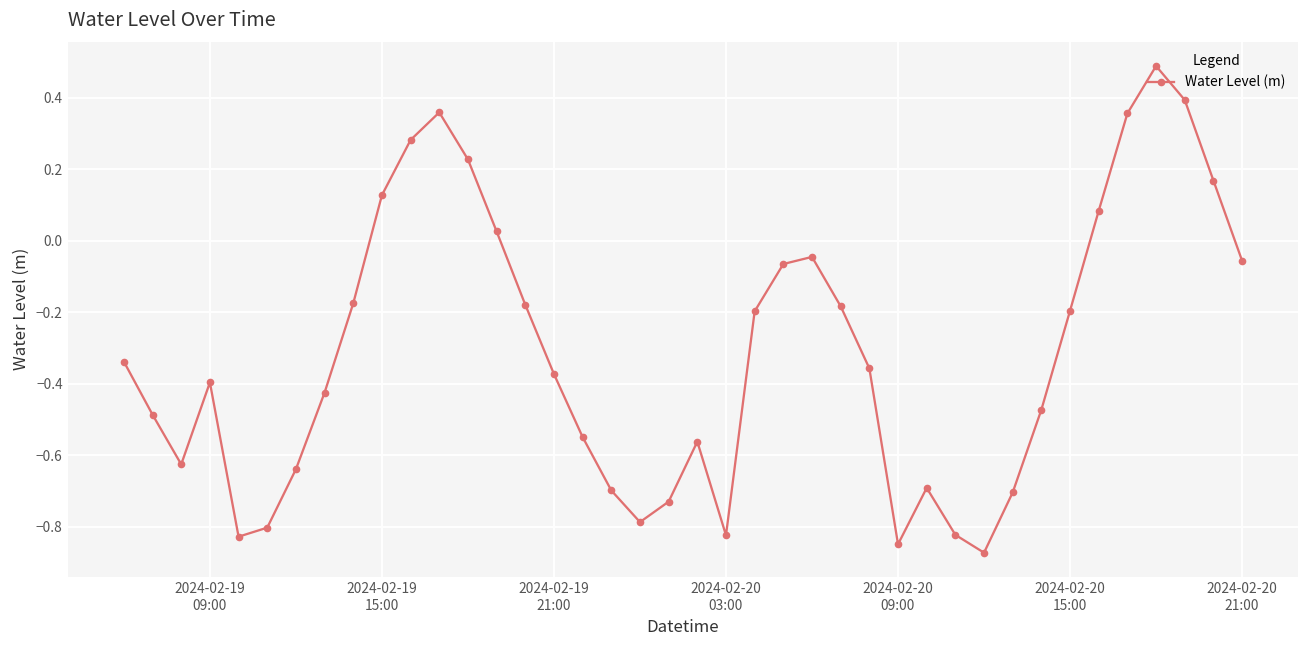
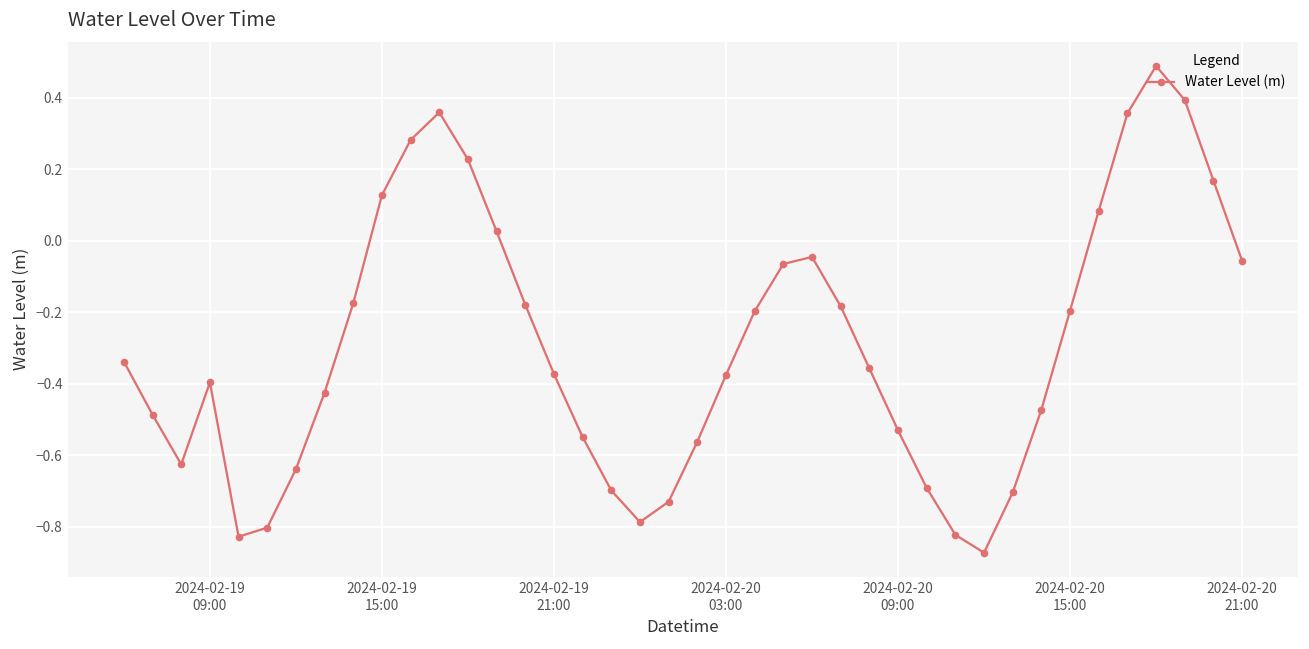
  {
    "2024-02-19 09:00": -0.40,
    "2024-02-19 15:00": 0.13,
    "2024-02-19 21:00": -0.37,
-   "2024-02-20 03:00": -0.82,
-   "2024-02-20 09:00": -0.85,
+   "2024-02-20 03:00": -0.38,
+   "2024-02-20 09:00": -0.53,
    "2024-02-20 15:00": -0.20,
    "2024-02-20 21:00": -0.06
  }
